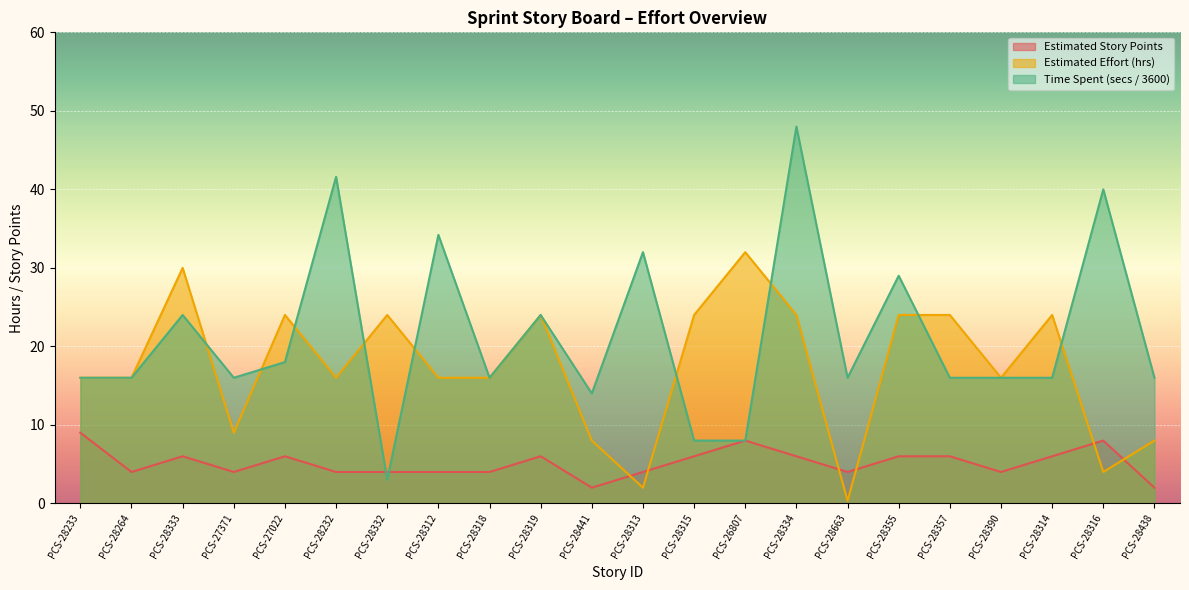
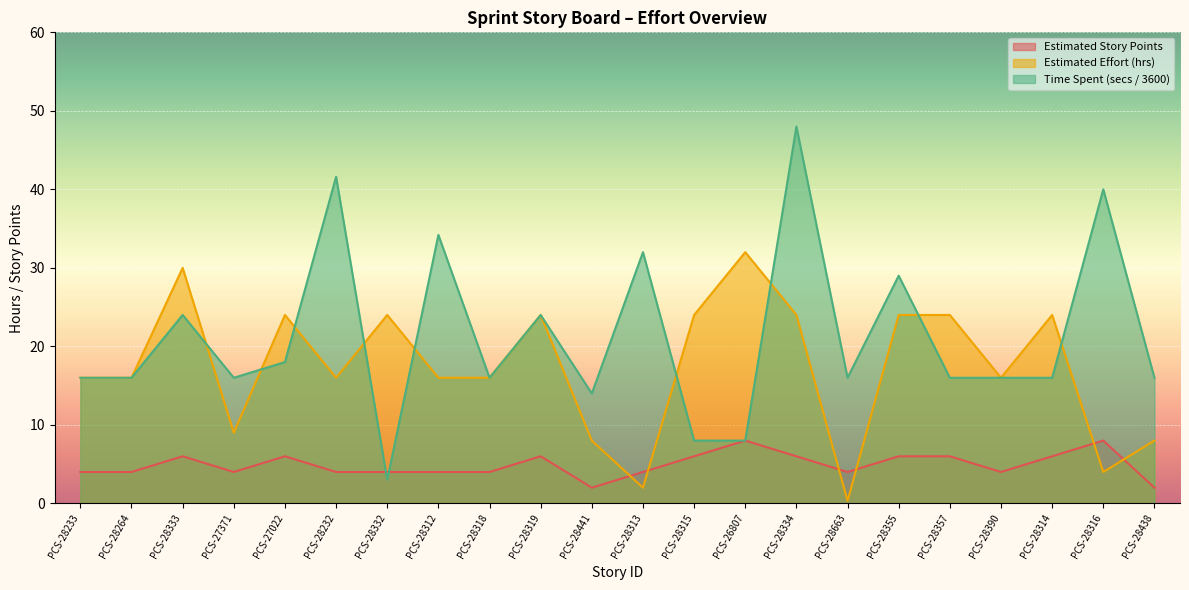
  {
    "Estimated Story Points": {
-     "PCS-28233": 9,
+     "PCS-28233": 4,
      "PCS-28264": 4,
      "PCS-28333": 6,
      "PCS-27371": 4,
      "PCS-27022": 6,
      "PCS-28232": 4,
      "PCS-28332": 4,
      "PCS-28312": 4,
      "PCS-28318": 4,
      "PCS-28319": 6,
      "PCS-28441": 2,
      "PCS-28313": 4,
      "PCS-28315": 6,
      "PCS-28334": 6,
      "PCS-28663": 4,
      "PCS-28355": 6,
      "PCS-28357": 6,
      "PCS-28390": 4,
      "PCS-28314": 6,
      "PCS-28316": 8,
      "PCS-28438": 2
    },
    "Estimated Effort (hrs)": {
      "PCS-28333": 30,
      "PCS-27371": 9,
      "PCS-27022": 24,
      "PCS-28232": 16,
      "PCS-28332": 24,
      "PCS-28312": 16,
      "PCS-28441": 8,
      "PCS-28313": 2,
      "PCS-28315": 24,
      "PCS-26807": 32,
      "PCS-28334": 24,
      "PCS-28663": 0,
      "PCS-28355": 24,
      "PCS-28357": 24,
      "PCS-28314": 24,
      "PCS-28316": 4,
      "PCS-28438": 8
    },
    "Time Spent (secs / 3600)": {
      "PCS-28333": 24,
      "PCS-27371": 16,
      "PCS-27022": 18,
      "PCS-28232": 42,
      "PCS-28332": 3,
      "PCS-28312": 34,
      "PCS-28441": 14,
      "PCS-28313": 32,
      "PCS-28315": 8,
      "PCS-28334": 48,
      "PCS-28663": 16,
      "PCS-28355": 29,
      "PCS-28357": 16,
      "PCS-28314": 16,
      "PCS-28316": 40,
      "PCS-28438": 16
    }
  }
